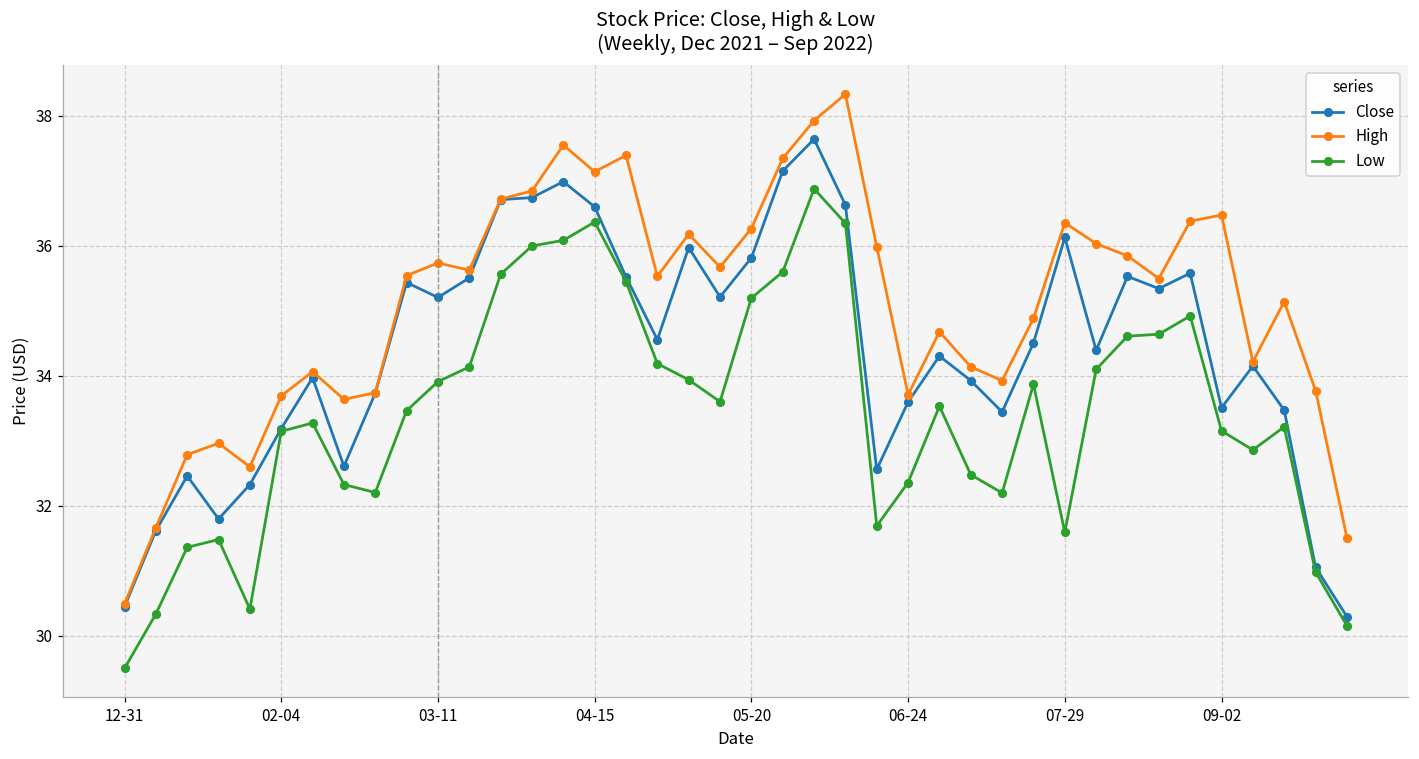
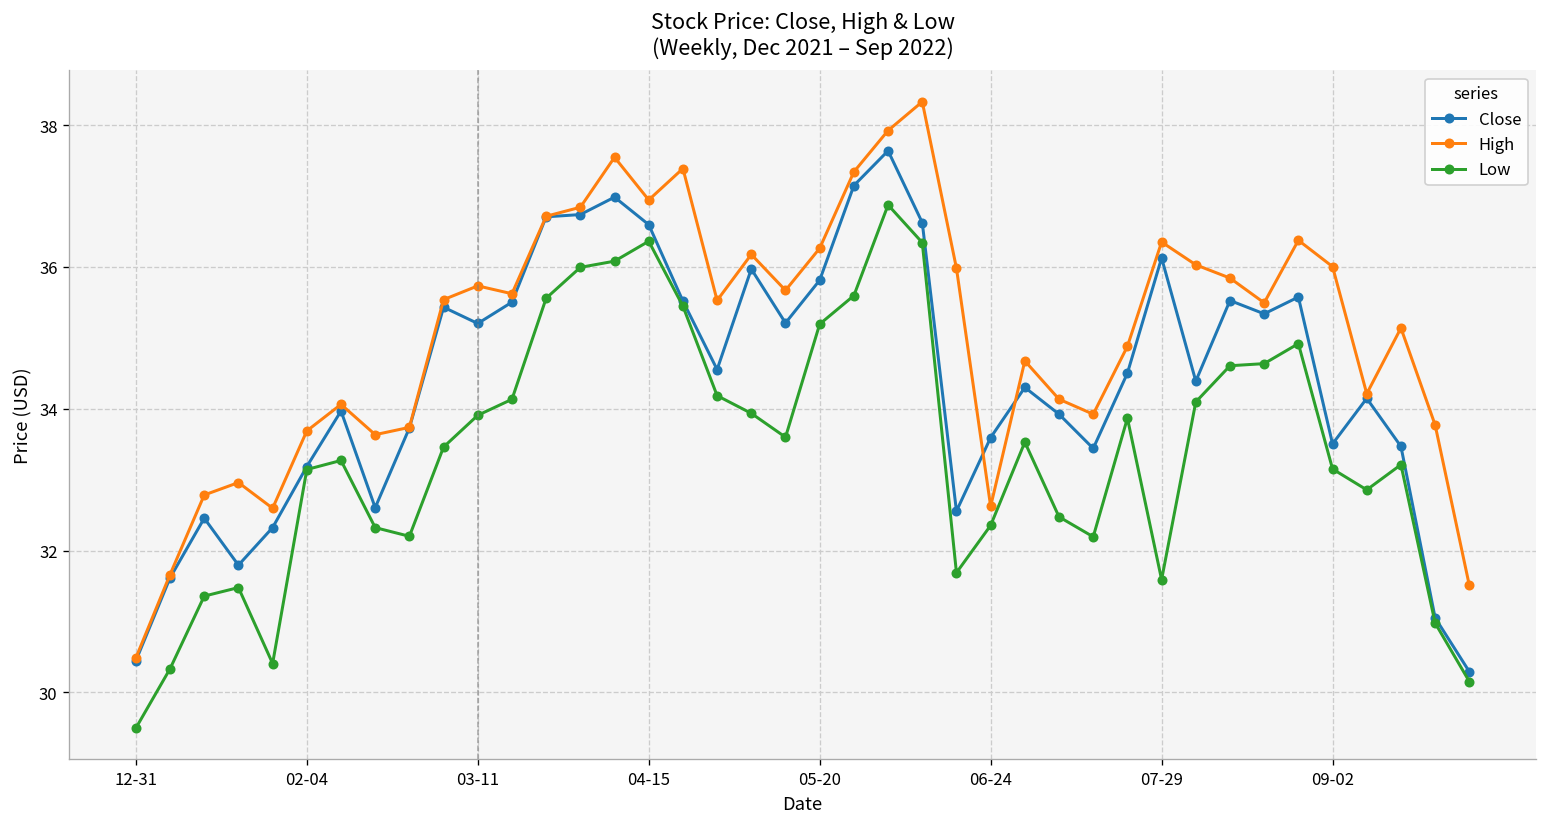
  {
    "Close": {
      "03-11": 35.2,
      "04-15": 36.6,
      "05-20": 35.8,
      "06-24": 33.6,
      "07-29": 36.1,
      "09-02": 33.5
    },
    "High": {
      "02-04": 33.7,
      "03-11": 35.7,
-     "04-15": 37.1,
+     "04-15": 36.9,
      "05-20": 36.3,
-     "06-24": 33.7,
+     "06-24": 32.6,
      "07-29": 36.4,
-     "09-02": 36.5
+     "09-02": 36.0
    },
    "Low": {
      "12-31": 29.5,
      "03-11": 33.9,
      "04-15": 36.4,
      "05-20": 35.2,
      "06-24": 32.4,
      "07-29": 31.6,
      "09-02": 33.2
    }
  }
